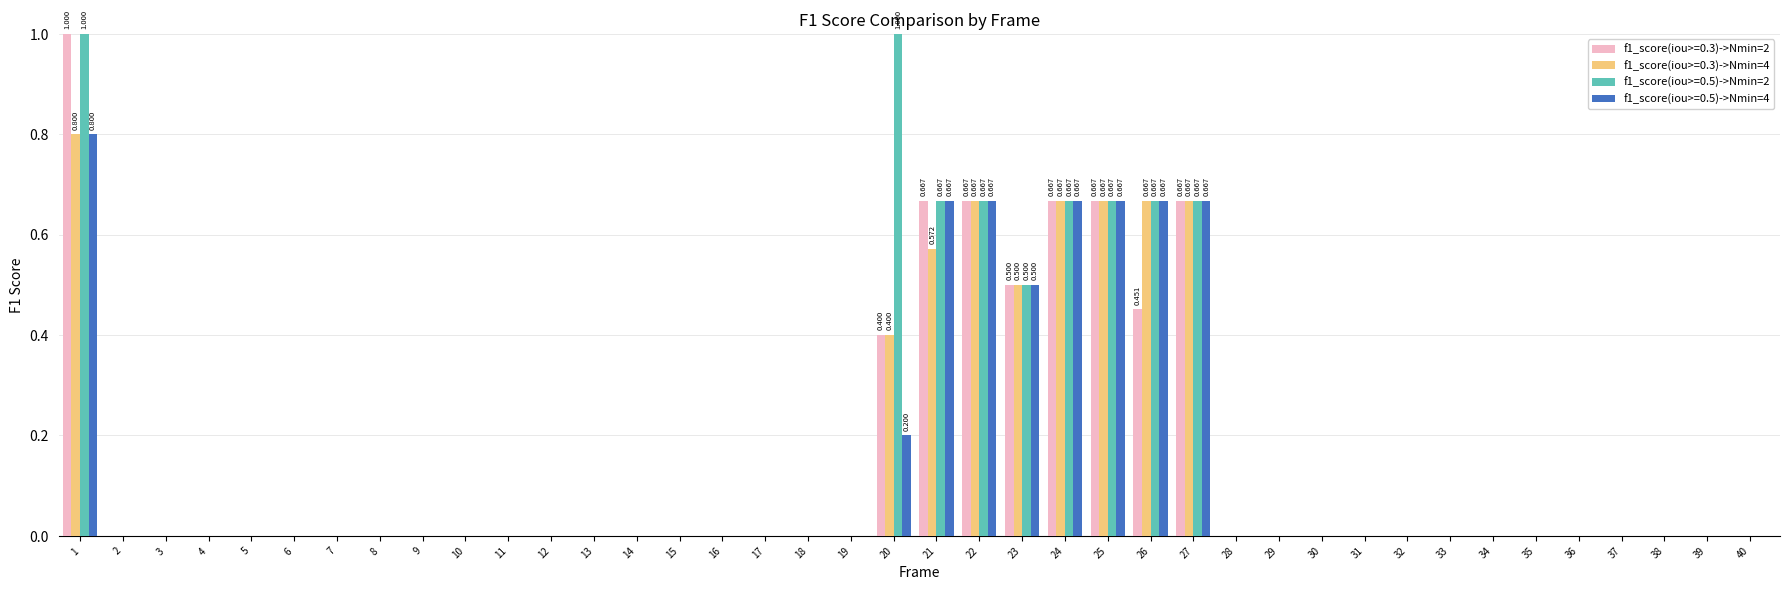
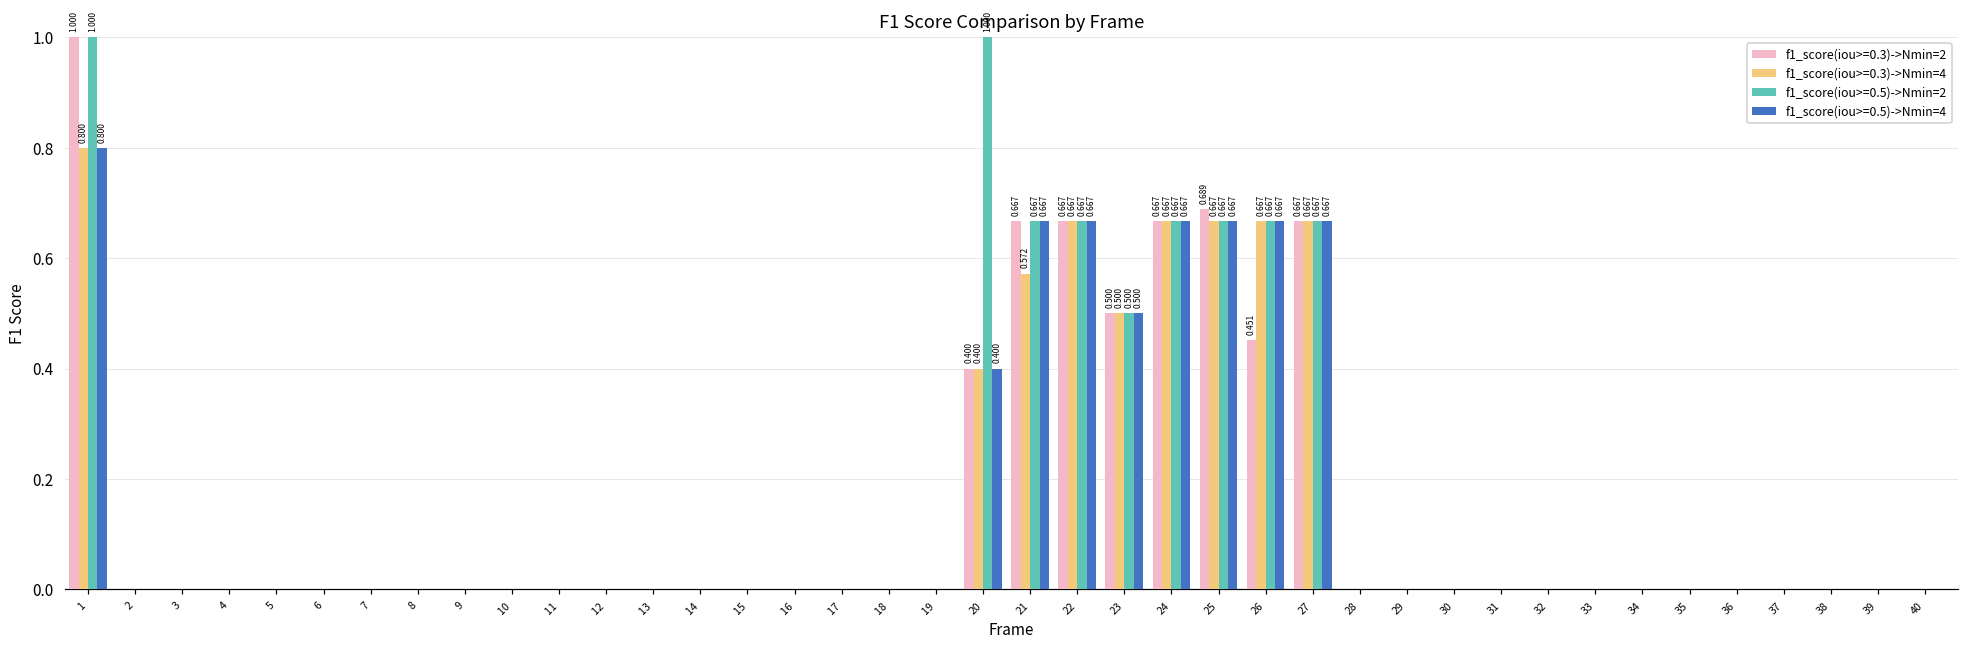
  {
    "f1_score(iou>=0.3)->Nmin=2": {
      "1": 1.000,
      "20": 0.400,
      "21": 0.667,
      "22": 0.667,
      "23": 0.500,
      "24": 0.667,
-     "25": 0.667,
+     "25": 0.689,
      "26": 0.451,
      "27": 0.667
    },
    "f1_score(iou>=0.3)->Nmin=4": {
      "1": 0.800,
      "20": 0.400,
      "21": 0.572,
      "22": 0.667,
      "23": 0.500,
      "24": 0.667,
      "25": 0.667,
      "26": 0.667,
      "27": 0.667
    },
    "f1_score(iou>=0.5)->Nmin=2": {
      "1": 1.000,
      "20": 1.000,
      "21": 0.667,
      "22": 0.667,
      "23": 0.500,
      "24": 0.667,
      "25": 0.667,
      "26": 0.667,
      "27": 0.667
    },
    "f1_score(iou>=0.5)->Nmin=4": {
      "1": 0.800,
-     "20": 0.200,
+     "20": 0.400,
      "21": 0.667,
      "22": 0.667,
      "23": 0.500,
      "24": 0.667,
      "25": 0.667,
      "26": 0.667,
      "27": 0.667
    }
  }
